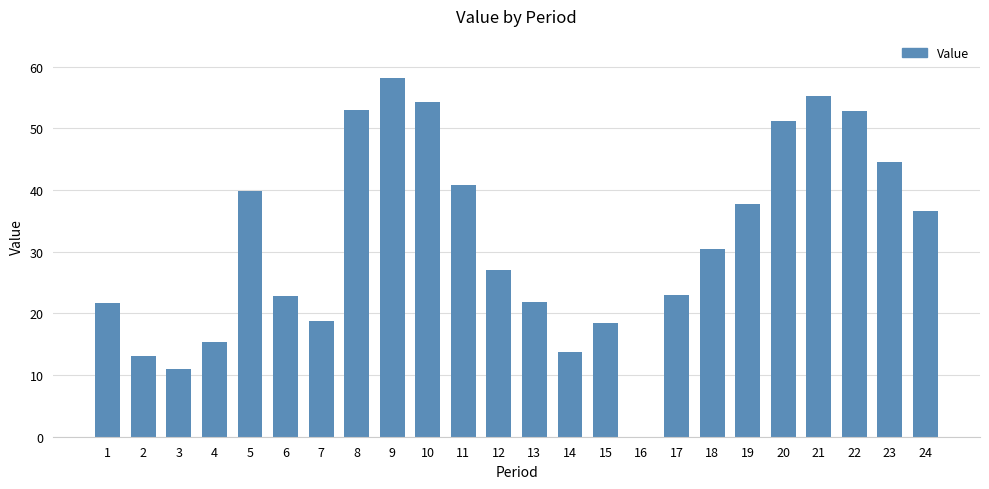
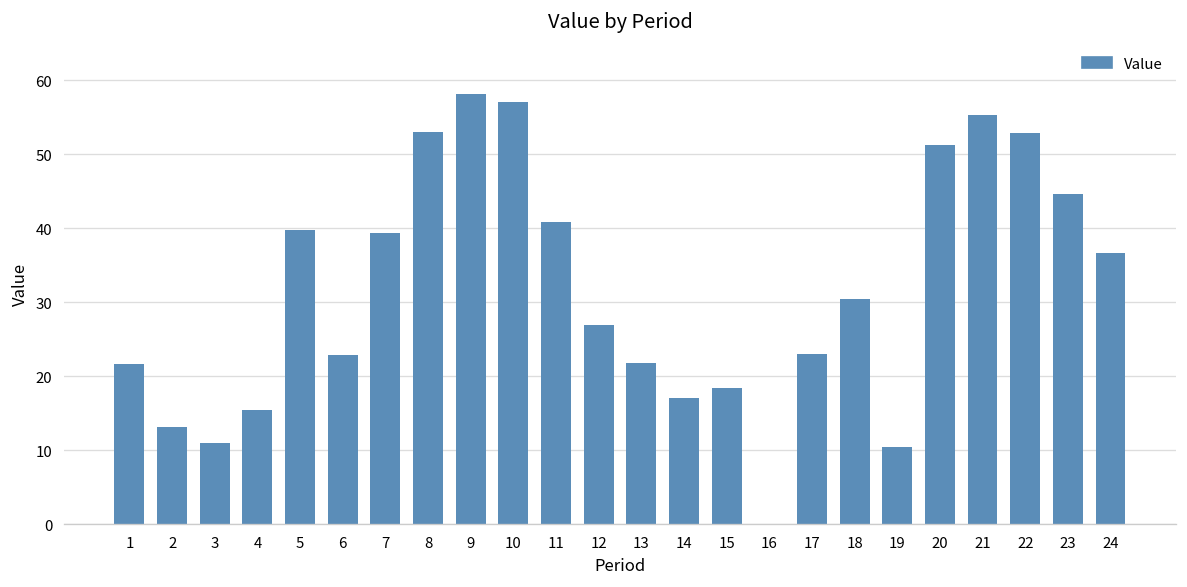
  {
    "1": 22,
    "2": 13,
    "3": 11,
    "4": 15,
    "5": 40,
    "6": 23,
-   "7": 19,
+   "7": 39,
    "8": 53,
    "9": 58,
-   "10": 54,
+   "10": 57,
    "11": 41,
    "12": 27,
    "13": 22,
-   "14": 14,
+   "14": 17,
    "15": 18,
    "17": 23,
    "18": 30,
-   "19": 38,
+   "19": 10,
    "20": 51,
    "21": 55,
    "22": 53,
    "23": 45,
    "24": 37
  }
